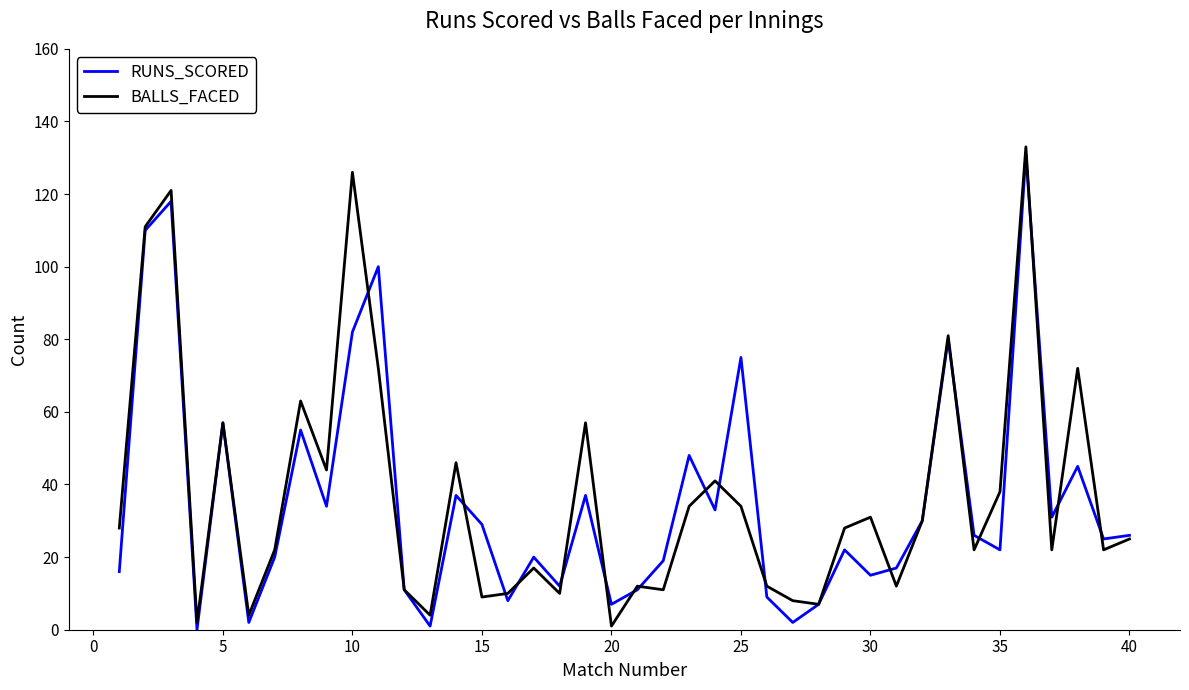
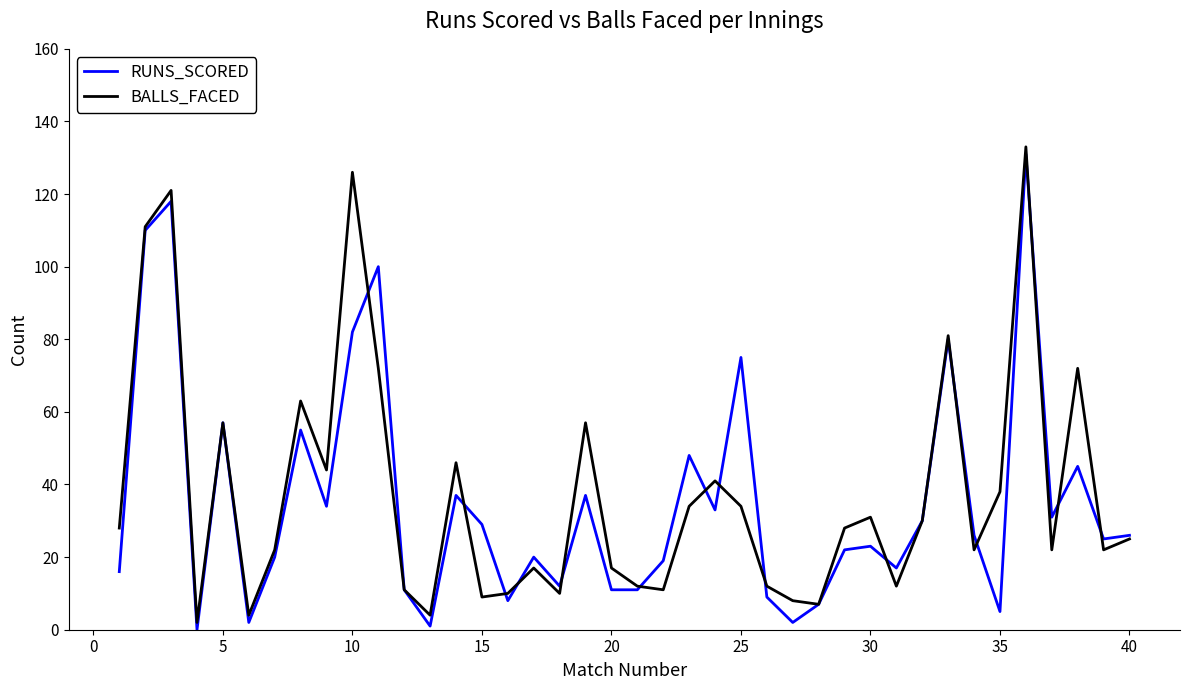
  {
    "RUNS_SCORED": {
      "10": 82,
      "15": 29,
-     "20": 7,
+     "20": 11,
      "25": 75,
-     "30": 15,
-     "35": 22,
+     "30": 23,
+     "35": 5,
      "40": 26
    },
    "BALLS_FACED": {
      "10": 126,
      "15": 9,
-     "20": 1,
+     "20": 17,
      "25": 34,
      "30": 31,
      "35": 38,
      "40": 25
    }
  }
